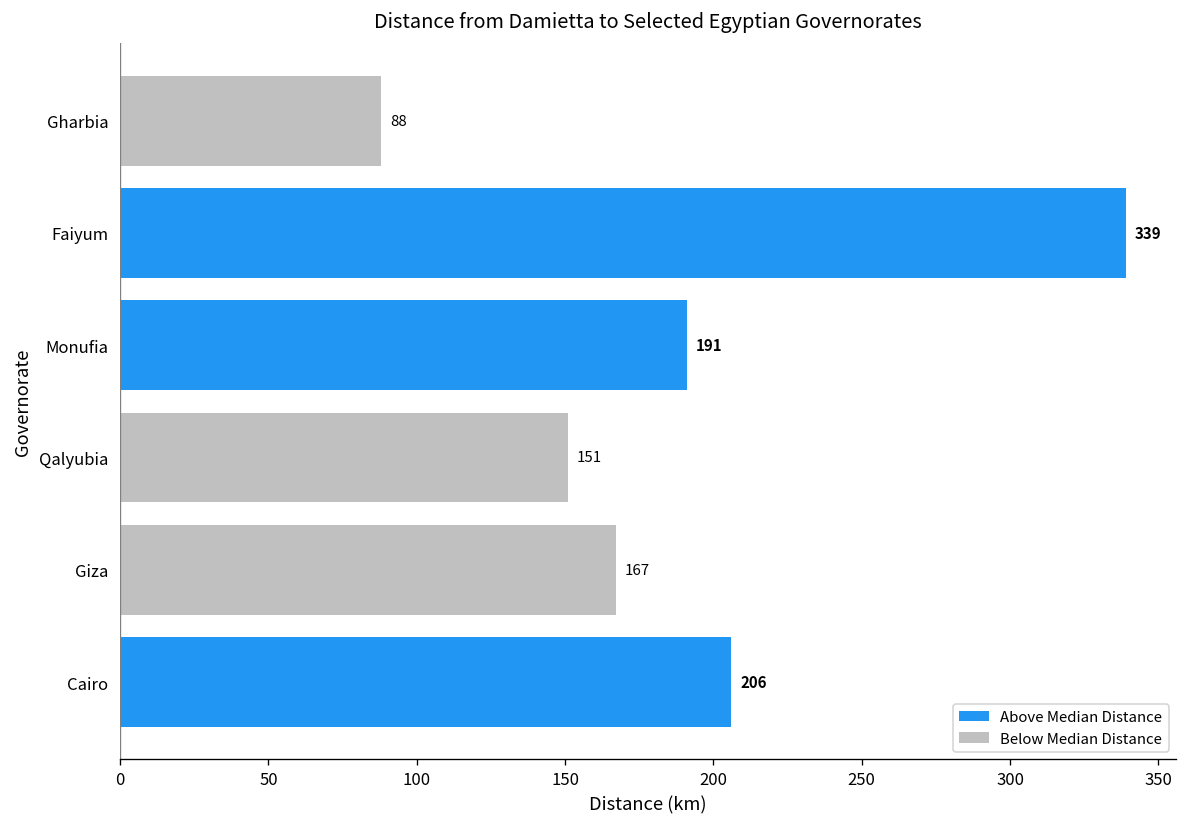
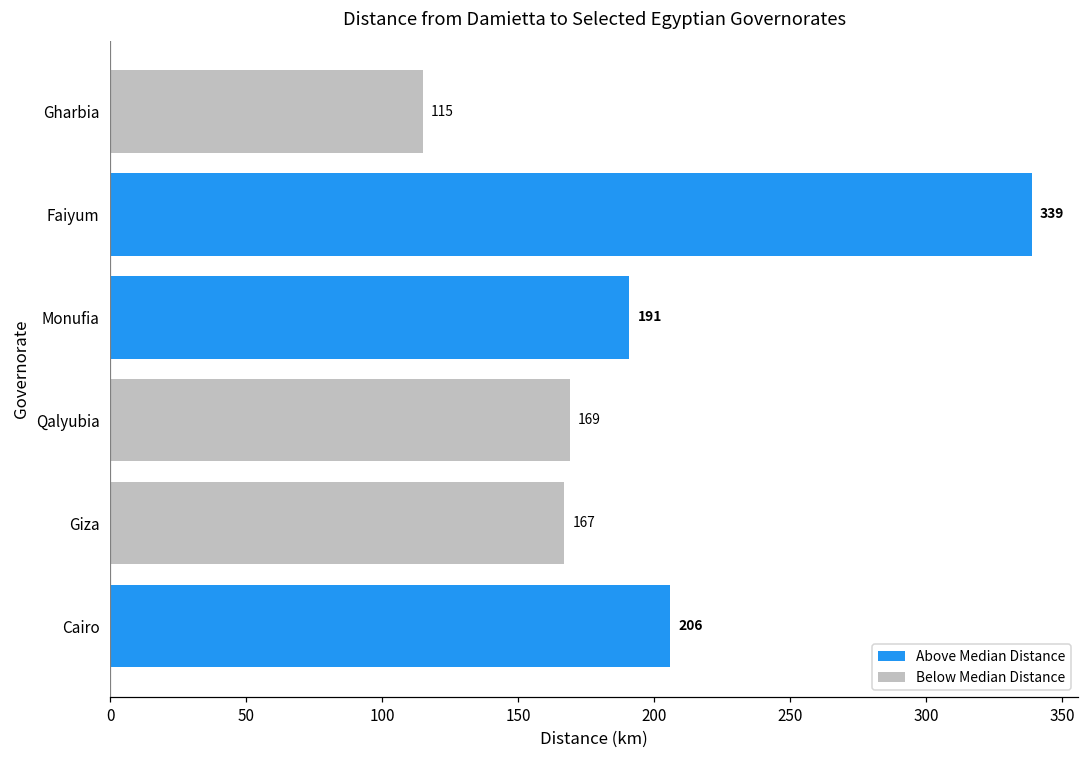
  {
-   "Gharbia": 88,
+   "Gharbia": 115,
    "Faiyum": 339,
    "Monufia": 191,
-   "Qalyubia": 151,
+   "Qalyubia": 169,
    "Giza": 167,
    "Cairo": 206
  }
